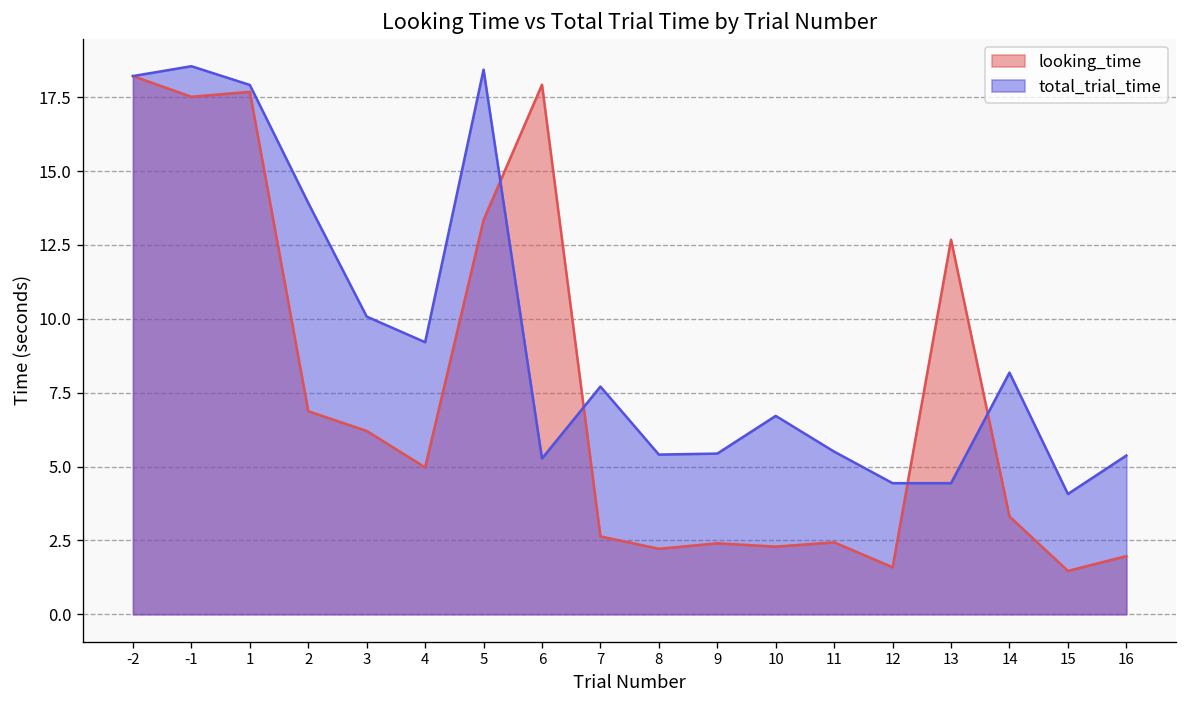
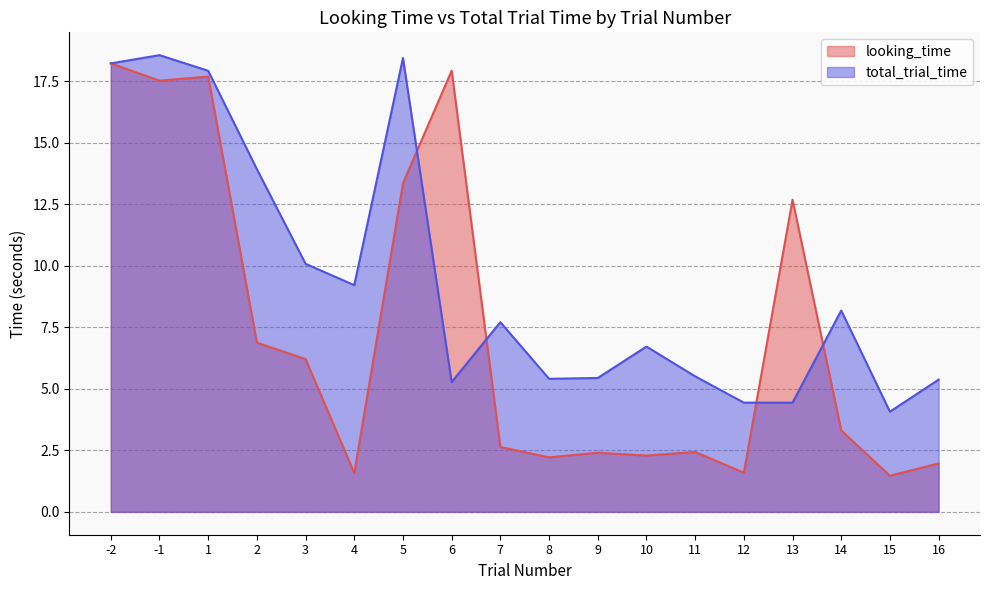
  {
    "looking_time": {
      "-1": 17.5,
      "1": 17.7,
      "2": 6.9,
      "3": 6.2,
-     "4": 5.0,
+     "4": 1.6,
      "5": 13.3,
      "6": 17.9,
      "7": 2.6,
      "8": 2.2,
      "9": 2.4,
      "10": 2.3,
      "11": 2.4,
      "12": 1.6,
      "13": 12.7,
      "14": 3.3,
      "15": 1.5,
      "16": 2.0
    },
    "total_trial_time": {
      "-1": 18.6,
      "1": 17.9,
      "2": 13.9,
      "3": 10.1,
      "4": 9.2,
      "5": 18.4,
      "6": 5.3,
      "7": 7.7,
      "8": 5.4,
      "9": 5.4,
      "10": 6.7,
      "11": 5.5,
      "12": 4.4,
      "13": 4.4,
      "14": 8.2,
      "15": 4.1,
      "16": 5.4
    }
  }
